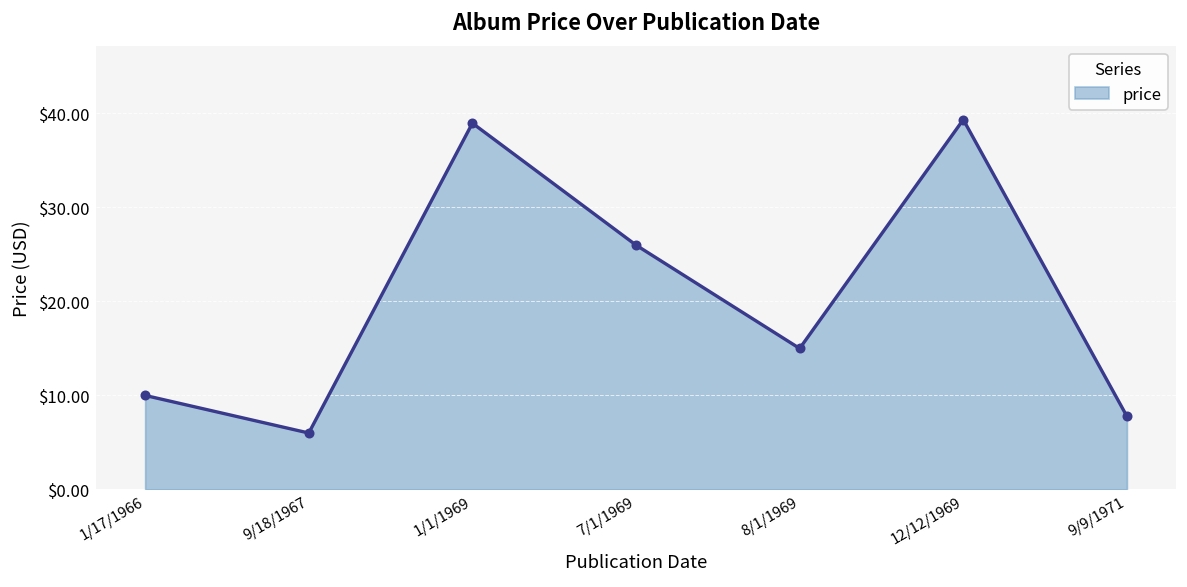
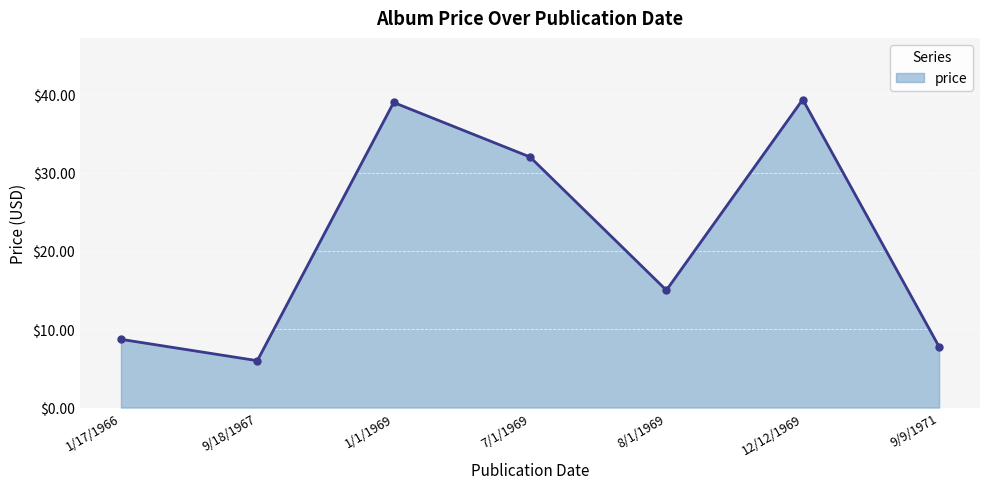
  {
-   "1/17/1966": "$10",
+   "1/17/1966": "$9",
    "9/18/1967": "$6",
    "1/1/1969": "$39",
-   "7/1/1969": "$26",
+   "7/1/1969": "$32",
    "8/1/1969": "$15",
    "12/12/1969": "$39",
    "9/9/1971": "$8"
  }
